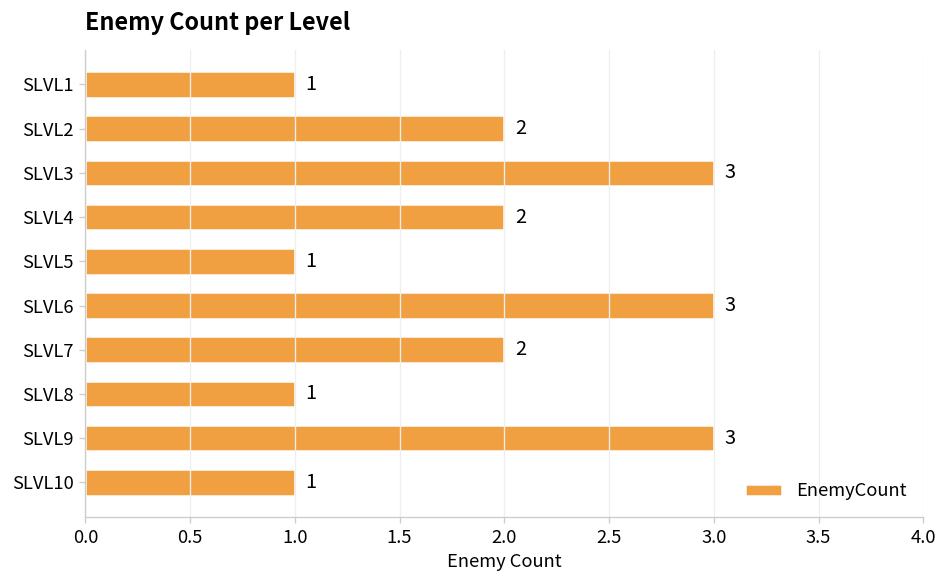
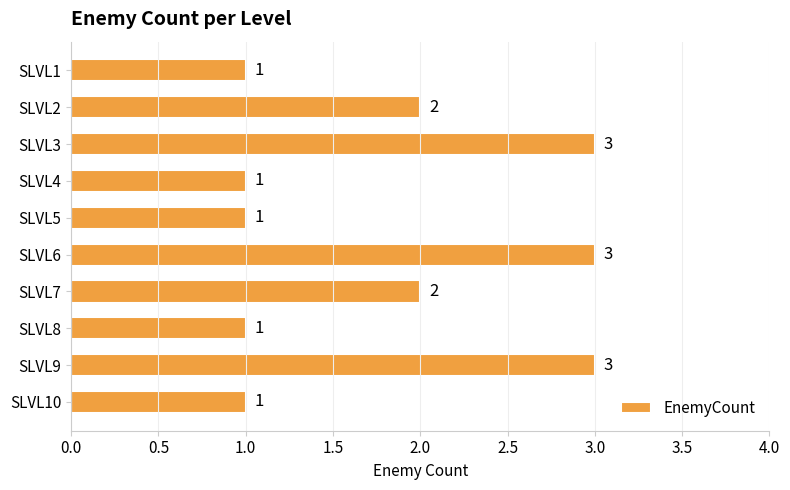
  {
    "SLVL1": 1,
    "SLVL2": 2,
    "SLVL3": 3,
-   "SLVL4": 2,
+   "SLVL4": 1,
    "SLVL5": 1,
    "SLVL6": 3,
    "SLVL7": 2,
    "SLVL8": 1,
    "SLVL9": 3,
    "SLVL10": 1
  }
